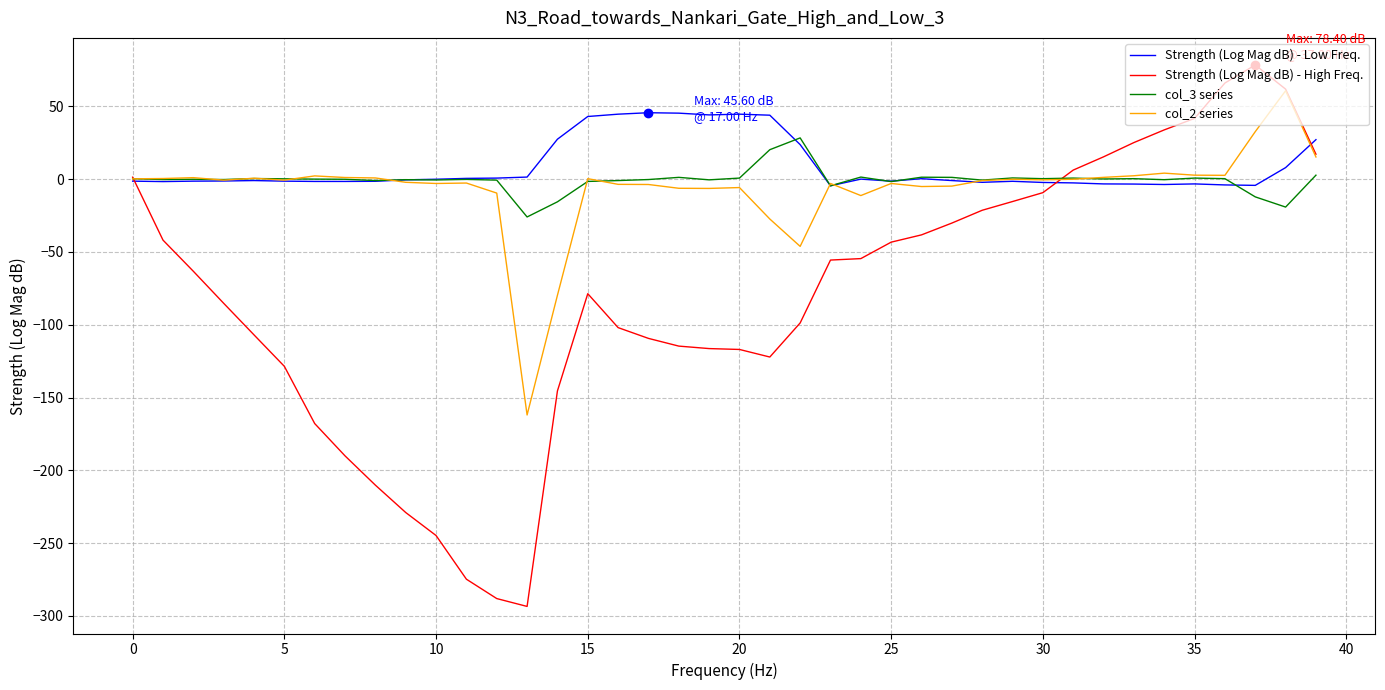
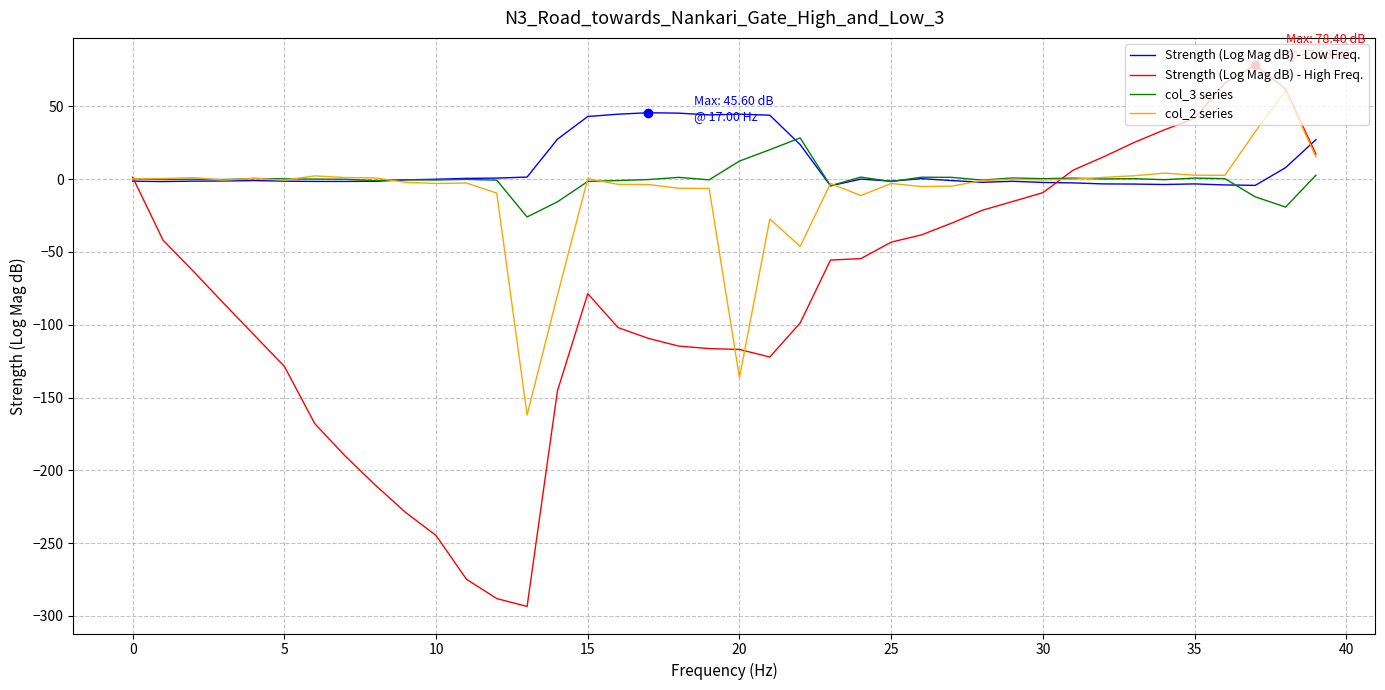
  {
    "col_3 series": {
      "15": -2,
-     "20": 1,
+     "20": 12,
      "35": 1
    },
    "col_2 series": {
      "10": -3,
      "15": 0,
-     "20": -6,
+     "20": -137,
      "35": 3
    }
  }
